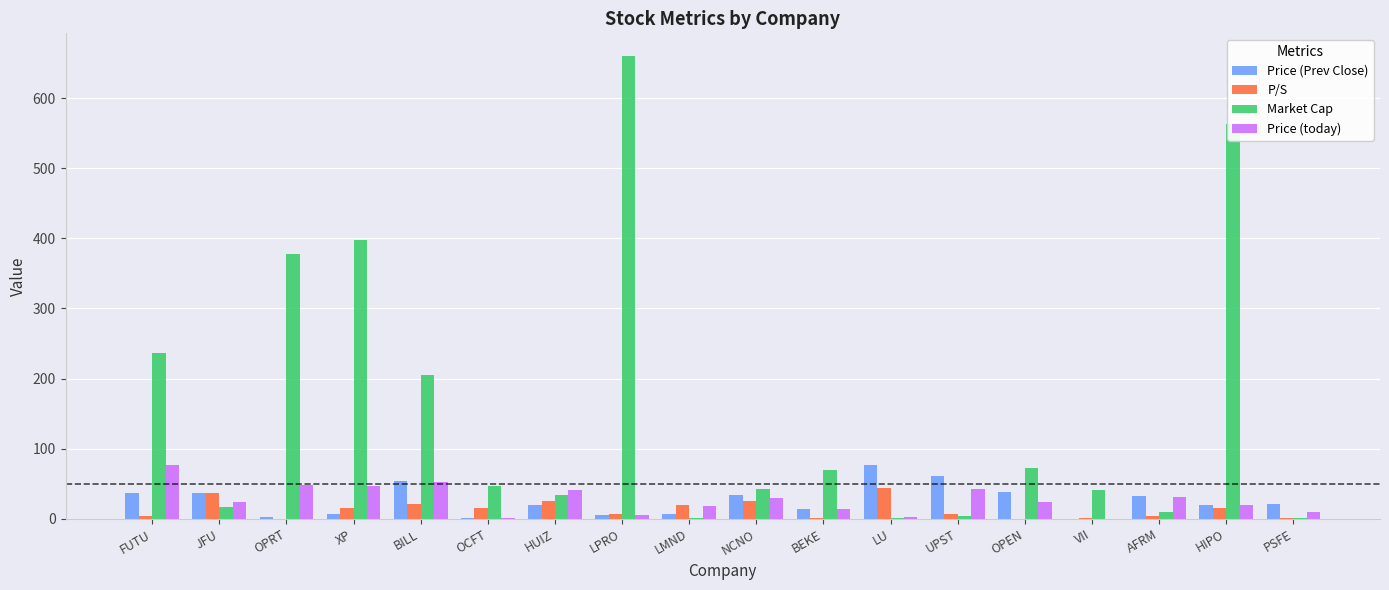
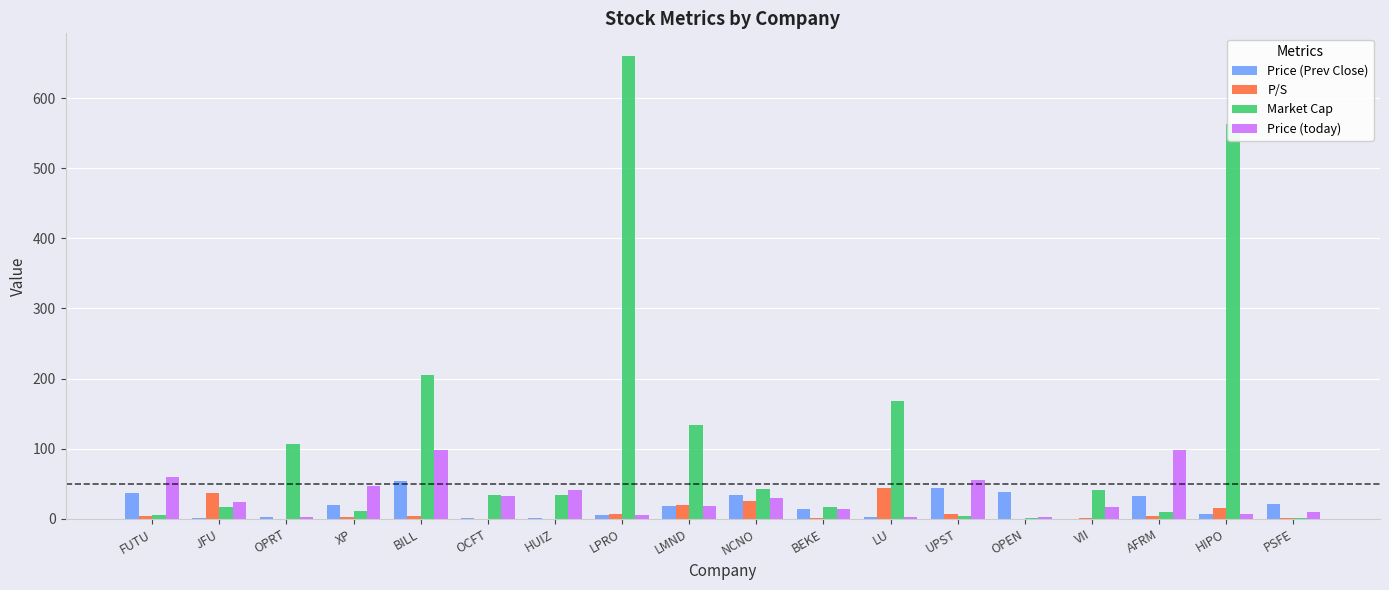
  {
    "Price (Prev Close)": {
      "FUTU": 40,
-     "JFU": 40,
-     "XP": 10,
+     "JFU": 0,
+     "XP": 20,
      "BILL": 50,
-     "HUIZ": 20,
+     "HUIZ": 0,
      "LPRO": 10,
-     "LMND": 10,
+     "LMND": 20,
      "NCNO": 30,
      "BEKE": 10,
-     "LU": 80,
-     "UPST": 60,
+     "LU": 0,
+     "UPST": 40,
      "OPEN": 40,
      "AFRM": 30,
-     "HIPO": 20,
+     "HIPO": 10,
      "PSFE": 20
    },
    "P/S": {
      "FUTU": 0,
      "JFU": 40,
-     "XP": 20,
-     "BILL": 20,
-     "OCFT": 20,
-     "HUIZ": 30,
+     "XP": 0,
+     "BILL": 0,
+     "OCFT": 0,
+     "HUIZ": 0,
      "LPRO": 10,
      "LMND": 20,
      "NCNO": 30,
      "LU": 40,
      "UPST": 10,
      "AFRM": 0,
      "HIPO": 10
    },
    "Market Cap": {
-     "FUTU": 240,
+     "FUTU": 10,
      "JFU": 20,
-     "OPRT": 380,
-     "XP": 400,
+     "OPRT": 110,
+     "XP": 10,
      "BILL": 210,
-     "OCFT": 50,
+     "OCFT": 30,
      "HUIZ": 30,
      "LPRO": 660,
-     "LMND": 0,
+     "LMND": 130,
      "NCNO": 40,
-     "BEKE": 70,
-     "LU": 0,
+     "BEKE": 20,
+     "LU": 170,
      "UPST": 0,
-     "OPEN": 70,
+     "OPEN": 0,
      "VII": 40,
      "AFRM": 10
    },
    "Price (today)": {
-     "FUTU": 80,
+     "FUTU": 60,
      "JFU": 20,
-     "OPRT": 50,
+     "OPRT": 0,
      "XP": 50,
-     "BILL": 50,
-     "OCFT": 0,
+     "BILL": 100,
+     "OCFT": 30,
      "HUIZ": 40,
      "LPRO": 10,
      "LMND": 20,
      "NCNO": 30,
      "BEKE": 10,
-     "UPST": 40,
-     "OPEN": 20,
-     "VII": 0,
-     "AFRM": 30,
-     "HIPO": 20,
+     "UPST": 60,
+     "OPEN": 0,
+     "VII": 20,
+     "AFRM": 100,
+     "HIPO": 10,
      "PSFE": 10
    }
  }
